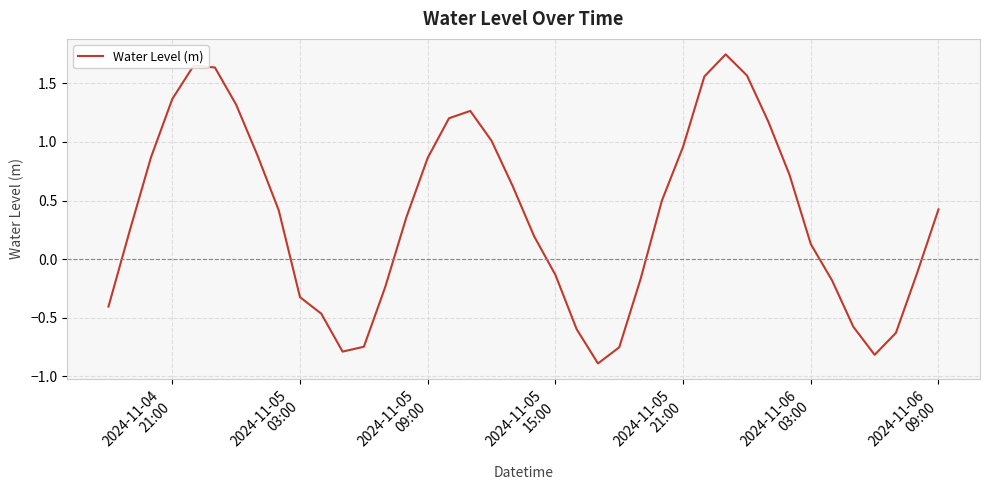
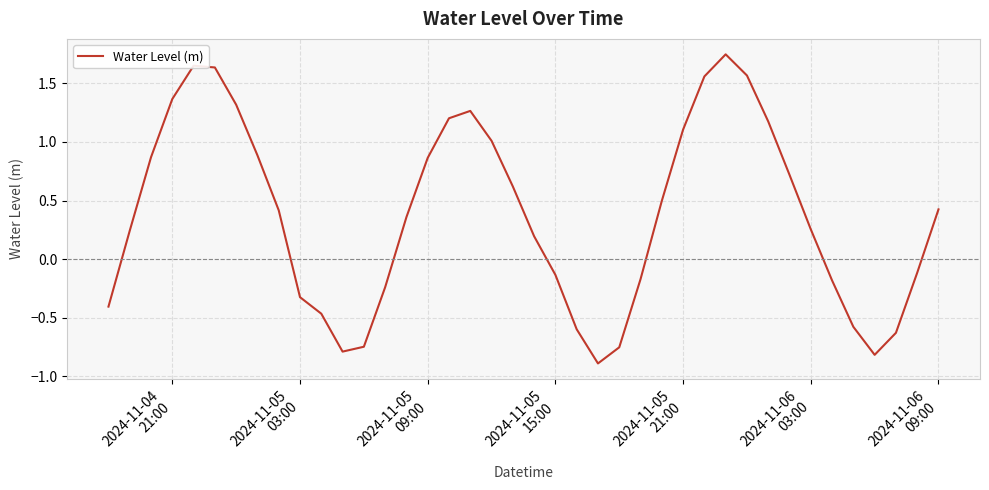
  {
    "2024-11-04 21:00": 1.37,
    "2024-11-05 03:00": -0.33,
    "2024-11-05 09:00": 0.86,
    "2024-11-05 15:00": -0.13,
-   "2024-11-05 21:00": 0.96,
-   "2024-11-06 03:00": 0.13,
+   "2024-11-05 21:00": 1.11,
+   "2024-11-06 03:00": 0.25,
    "2024-11-06 09:00": 0.42
  }
